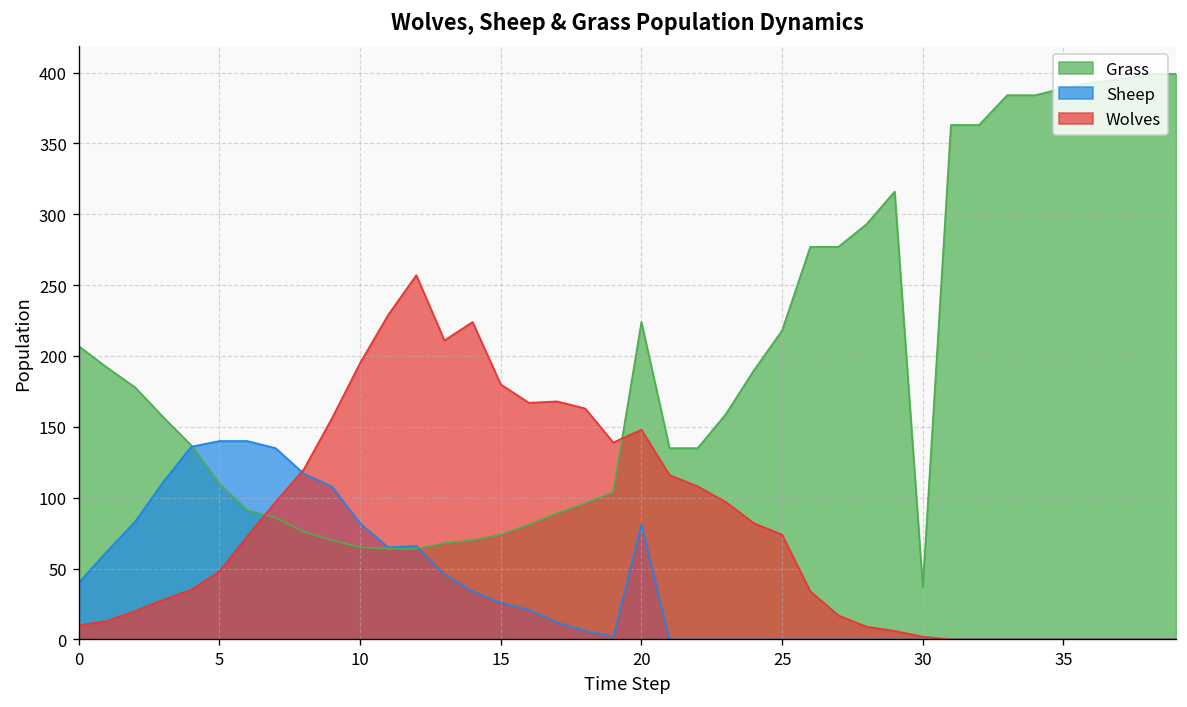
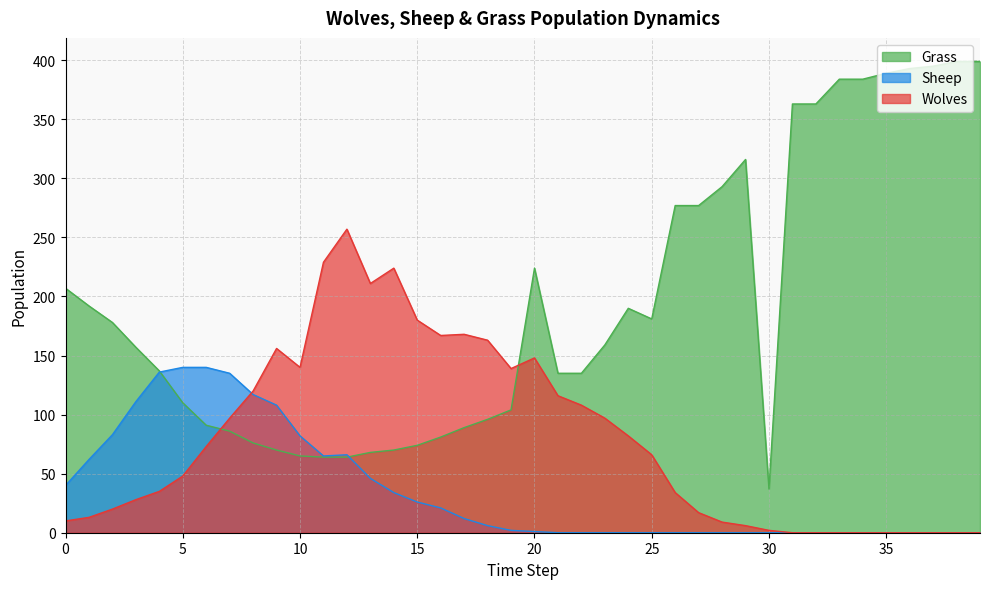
  {
    "Grass": {
      "0": 207,
      "5": 110,
      "10": 65,
      "15": 74,
      "20": 224,
-     "25": 218,
+     "25": 181,
      "30": 37
    },
    "Sheep": {
      "0": 40,
      "5": 140,
      "10": 82,
      "15": 26,
-     "20": 81,
+     "20": 1,
      "25": 0
    },
    "Wolves": {
      "0": 10,
      "5": 48,
-     "10": 195,
+     "10": 140,
      "15": 180,
      "20": 148,
-     "25": 74
+     "25": 66
    }
  }
